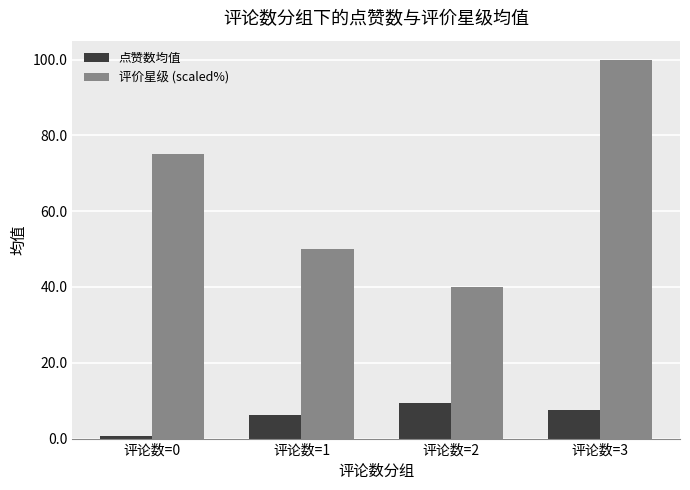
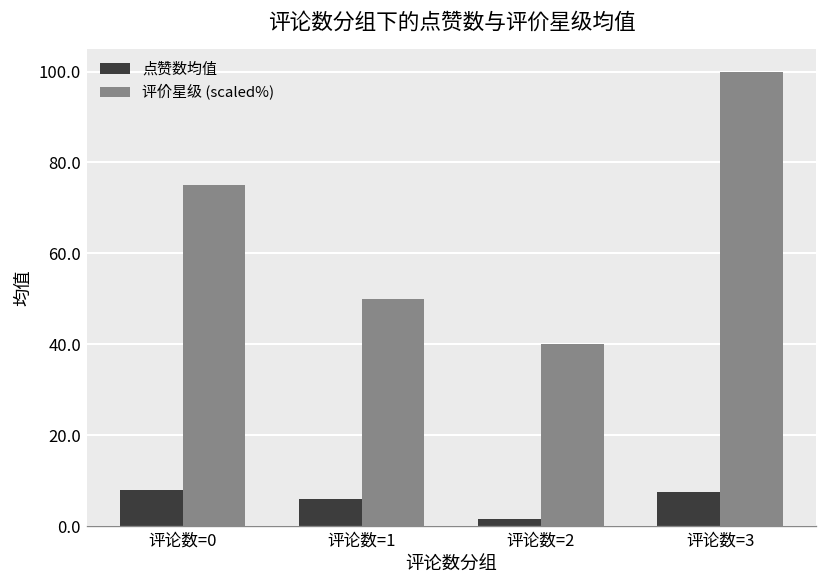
  {
    "点赞数均值": {
-     "评论数=0": 1,
+     "评论数=0": 8,
      "评论数=1": 6,
-     "评论数=2": 9,
+     "评论数=2": 2,
      "评论数=3": 8
    },
    "评价星级 (scaled%)": {
      "评论数=0": 75,
      "评论数=1": 50,
      "评论数=2": 40,
      "评论数=3": 100
    }
  }
